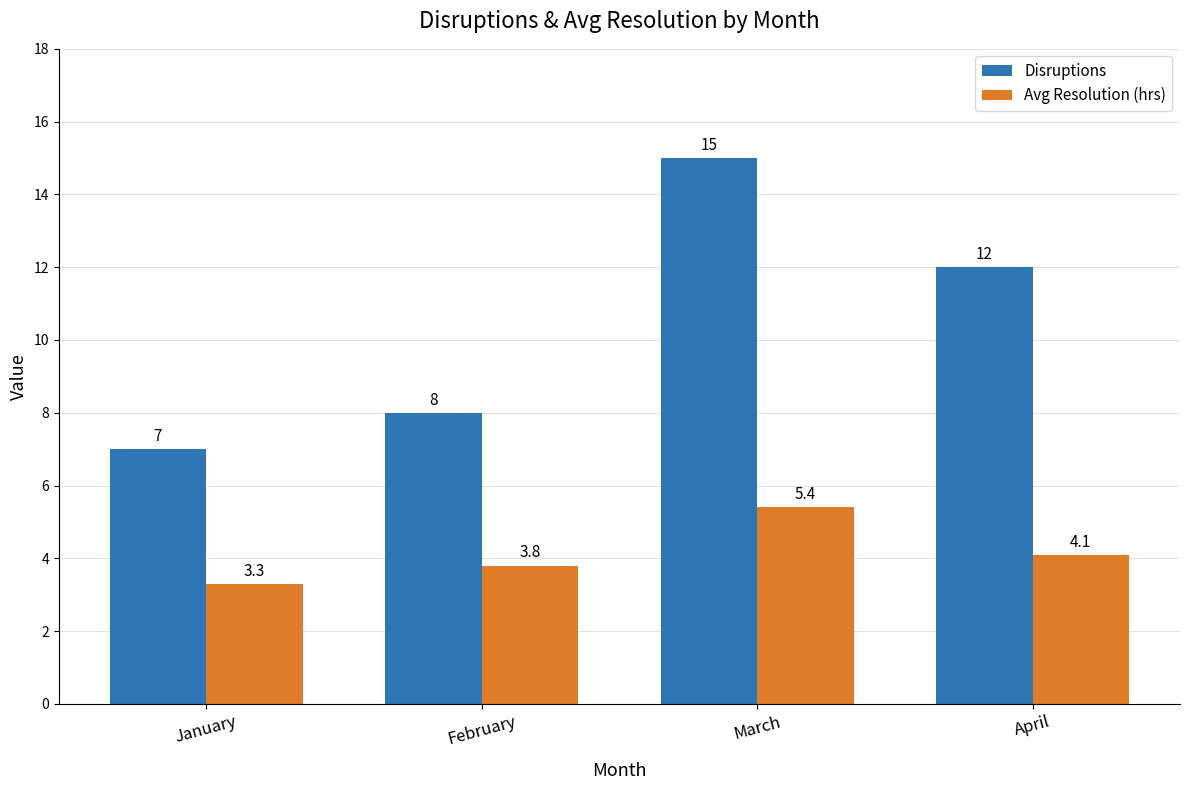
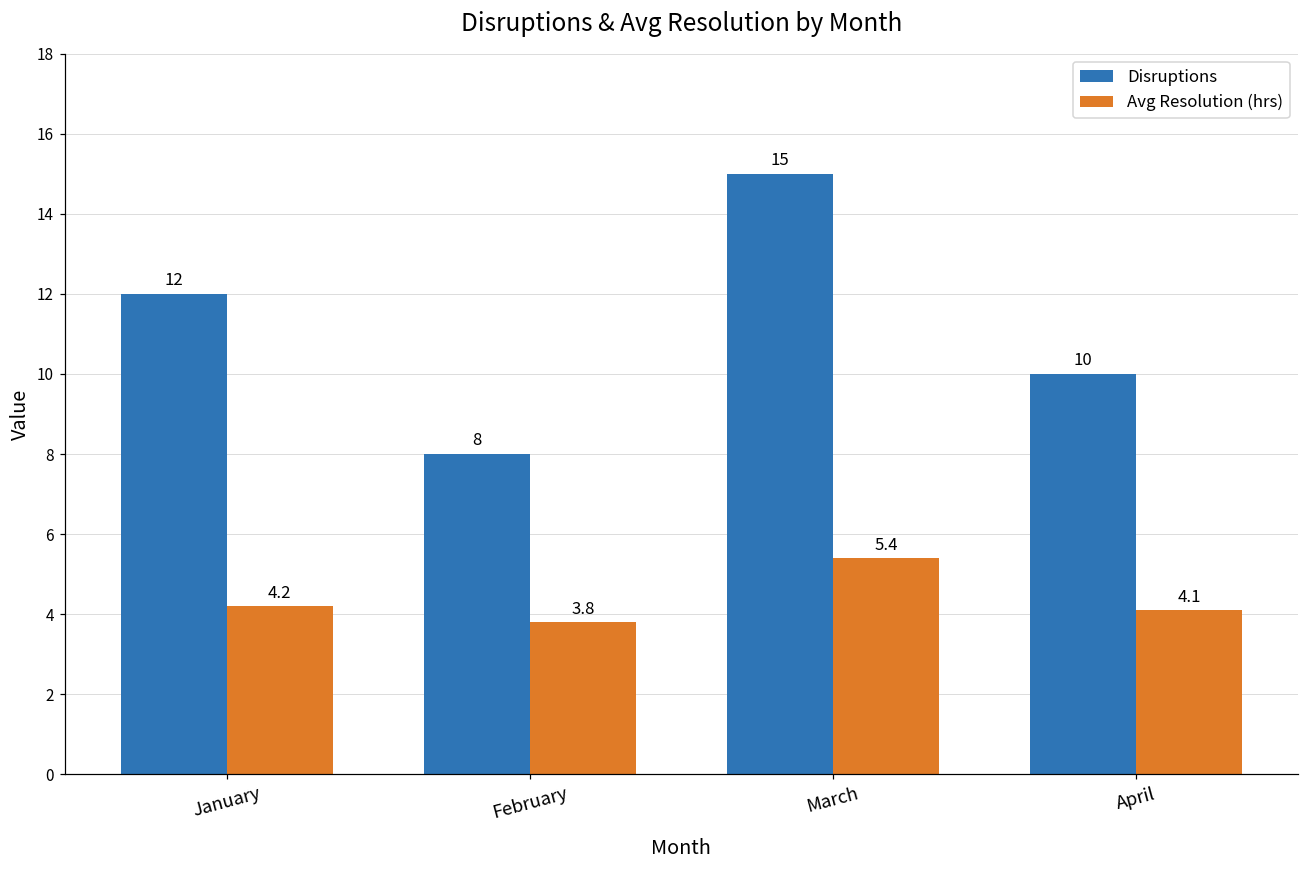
  {
    "Disruptions": {
-     "January": 7,
+     "January": 12,
      "February": 8,
      "March": 15,
-     "April": 12
+     "April": 10
    },
    "Avg Resolution (hrs)": {
-     "January": 3.3,
+     "January": 4.2,
      "February": 3.8,
      "March": 5.4,
      "April": 4.1
    }
  }
